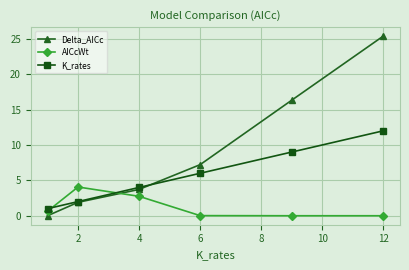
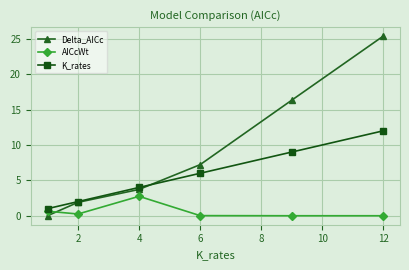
  {
    "AICcWt": {
-     "2": 4,
+     "2": 0,
      "4": 3,
      "6": 0,
      "12": 0
    }
  }
